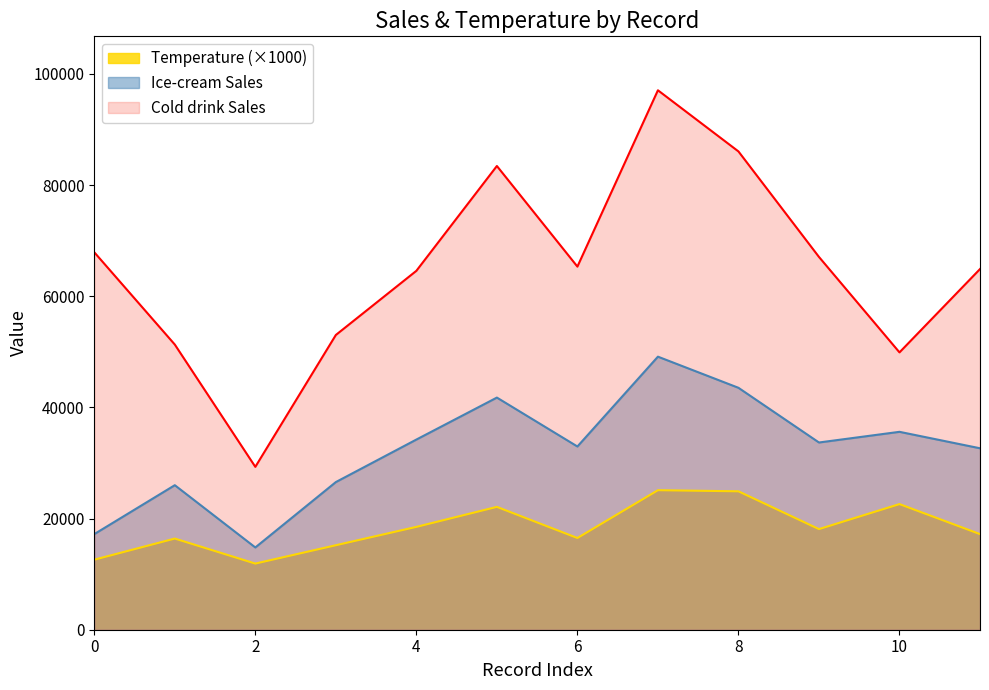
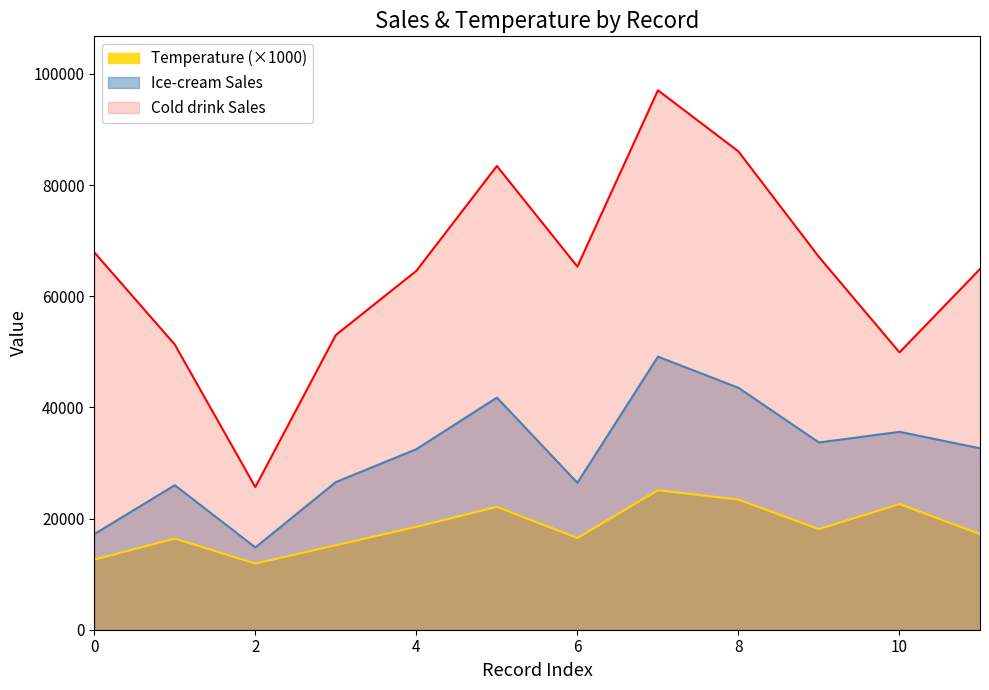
  {
    "Temperature (×1000)": {
      "0": 13000,
      "2": 12000,
      "4": 19000,
      "6": 17000,
-     "8": 25000,
+     "8": 23000,
      "10": 23000
    },
    "Ice-cream Sales": {
      "0": 17000,
      "2": 15000,
-     "4": 34000,
-     "6": 33000,
+     "4": 32000,
+     "6": 26000,
      "8": 44000,
      "10": 36000
    },
    "Cold drink Sales": {
      "0": 68000,
-     "2": 29000,
+     "2": 26000,
      "4": 65000,
      "6": 65000,
      "8": 86000,
      "10": 50000
    }
  }
